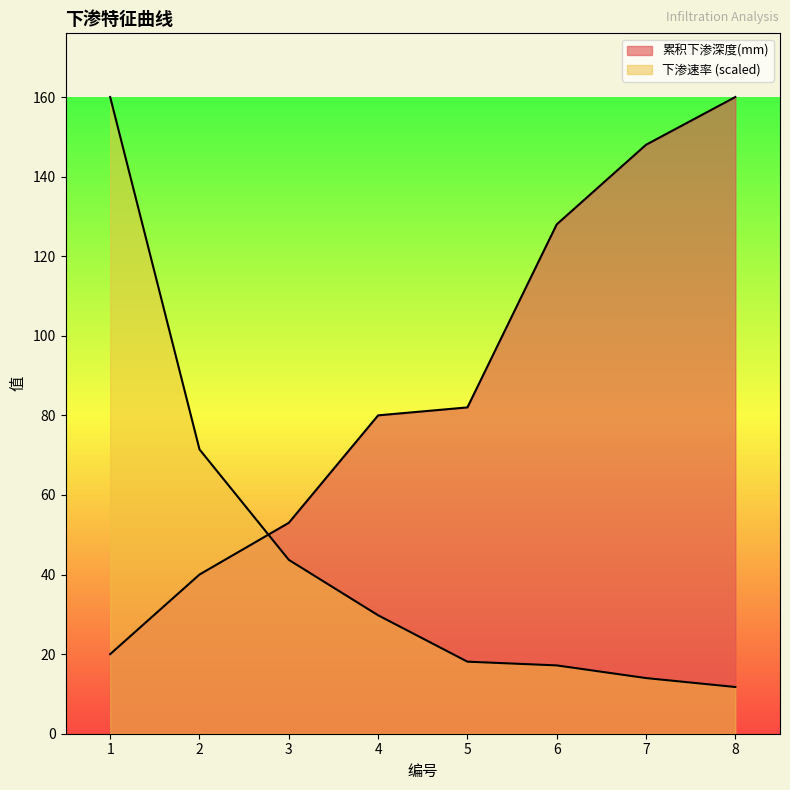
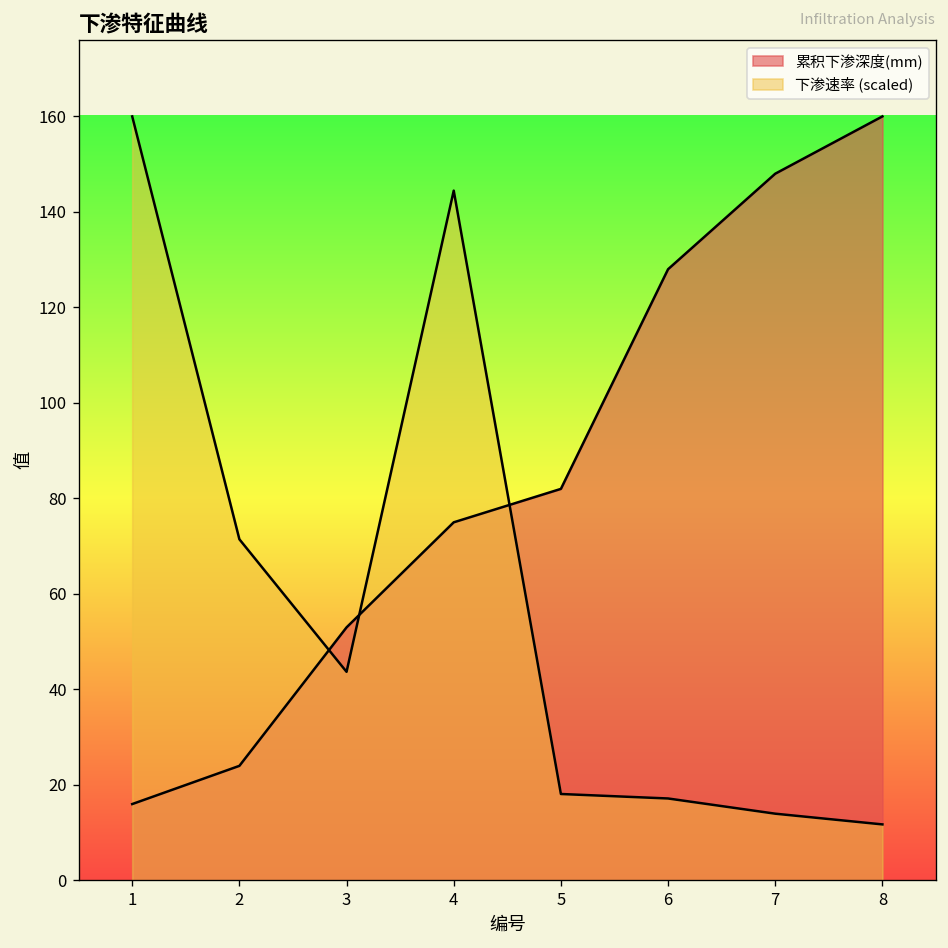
  {
    "累积下渗深度(mm)": {
-     "1": 20,
-     "2": 40,
+     "1": 16,
+     "2": 24,
      "3": 53,
-     "4": 80,
+     "4": 75,
      "5": 82,
      "6": 128,
      "7": 148,
      "8": 160
    },
    "下渗速率 (scaled)": {
      "1": 160,
      "2": 71,
      "3": 44,
-     "4": 30,
+     "4": 144,
      "5": 18,
      "6": 17,
      "7": 14,
      "8": 12
    }
  }
